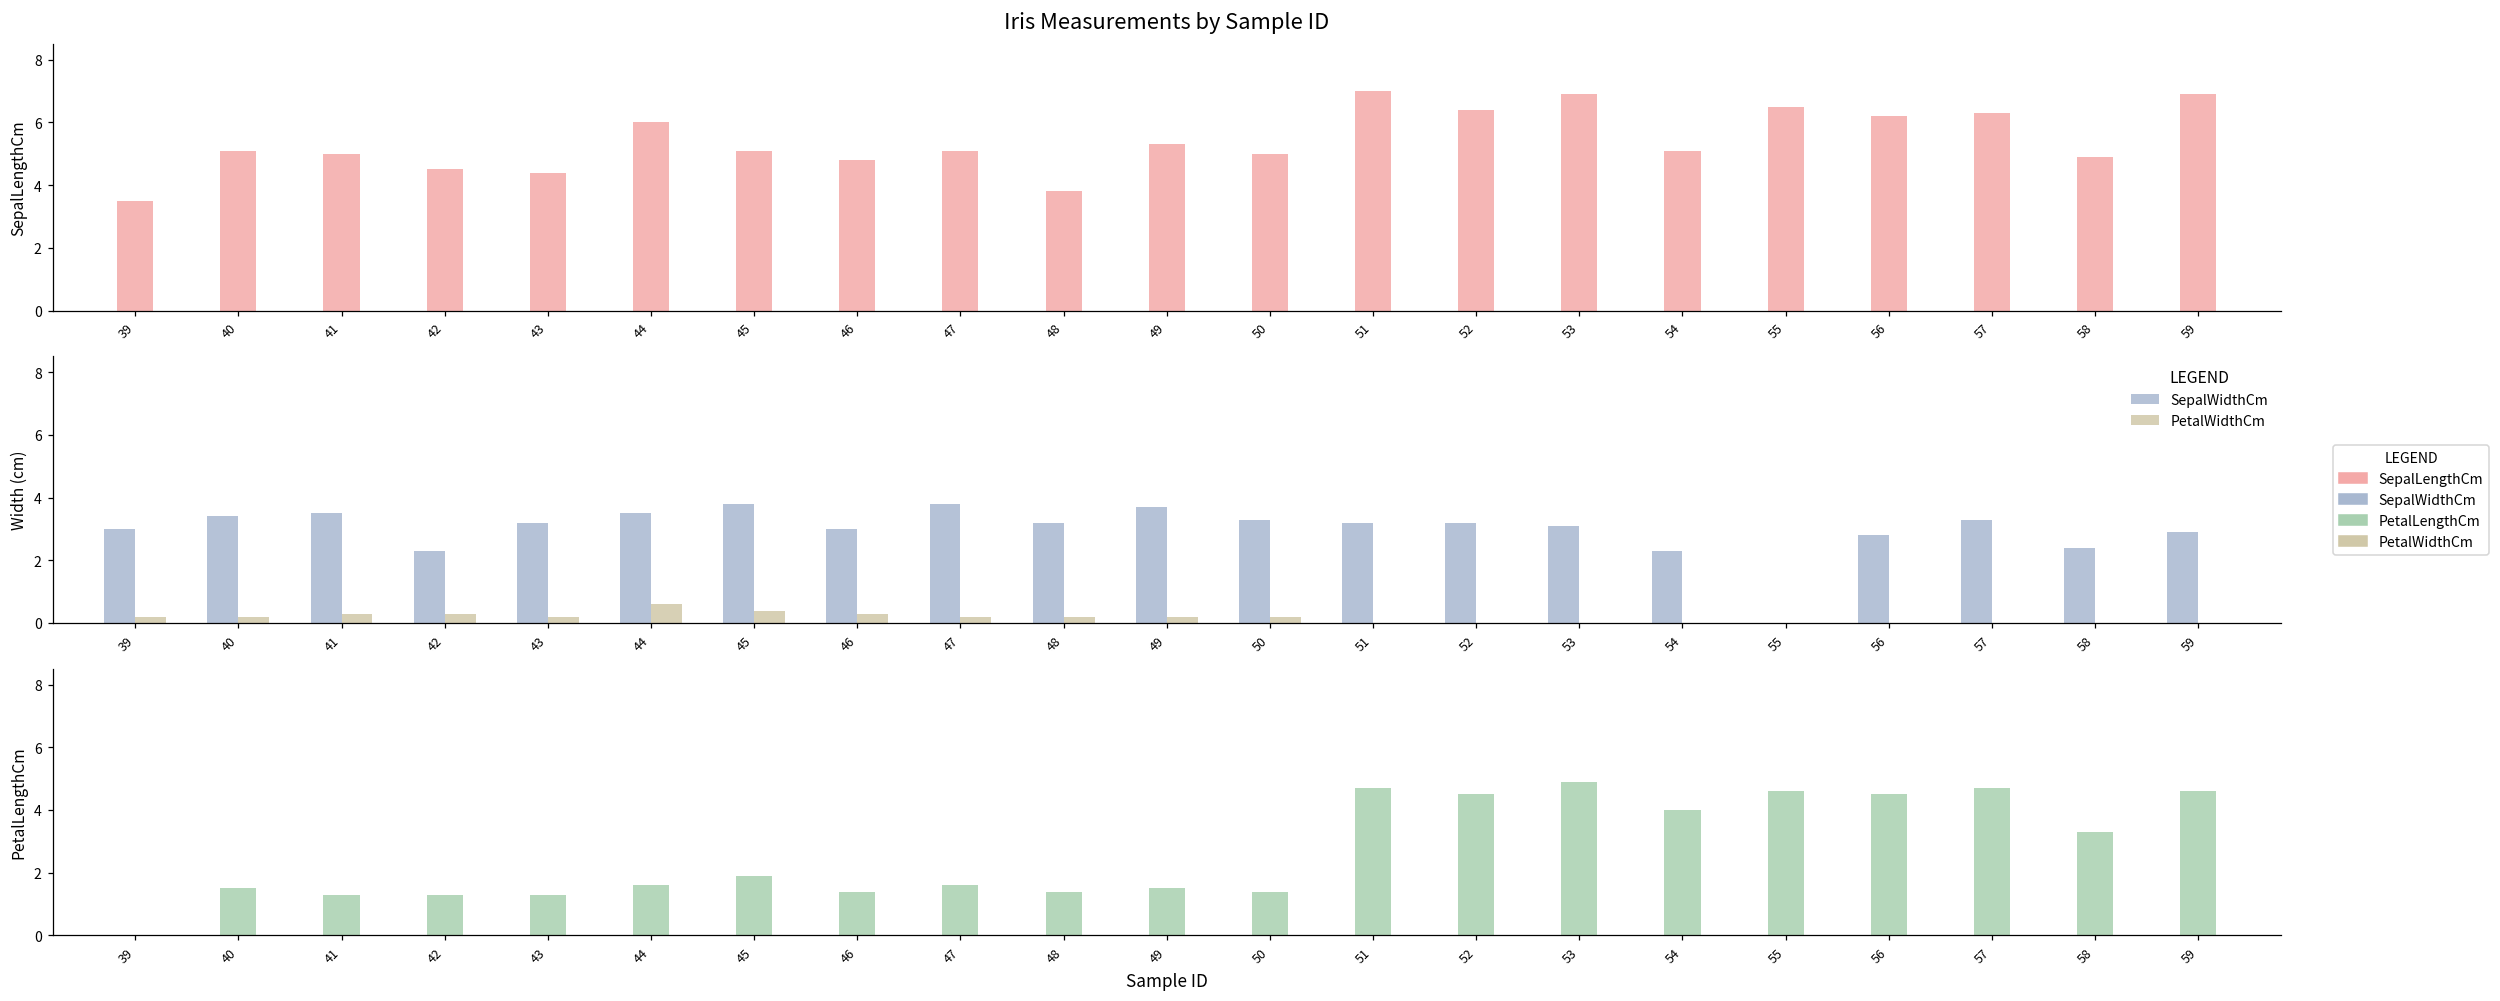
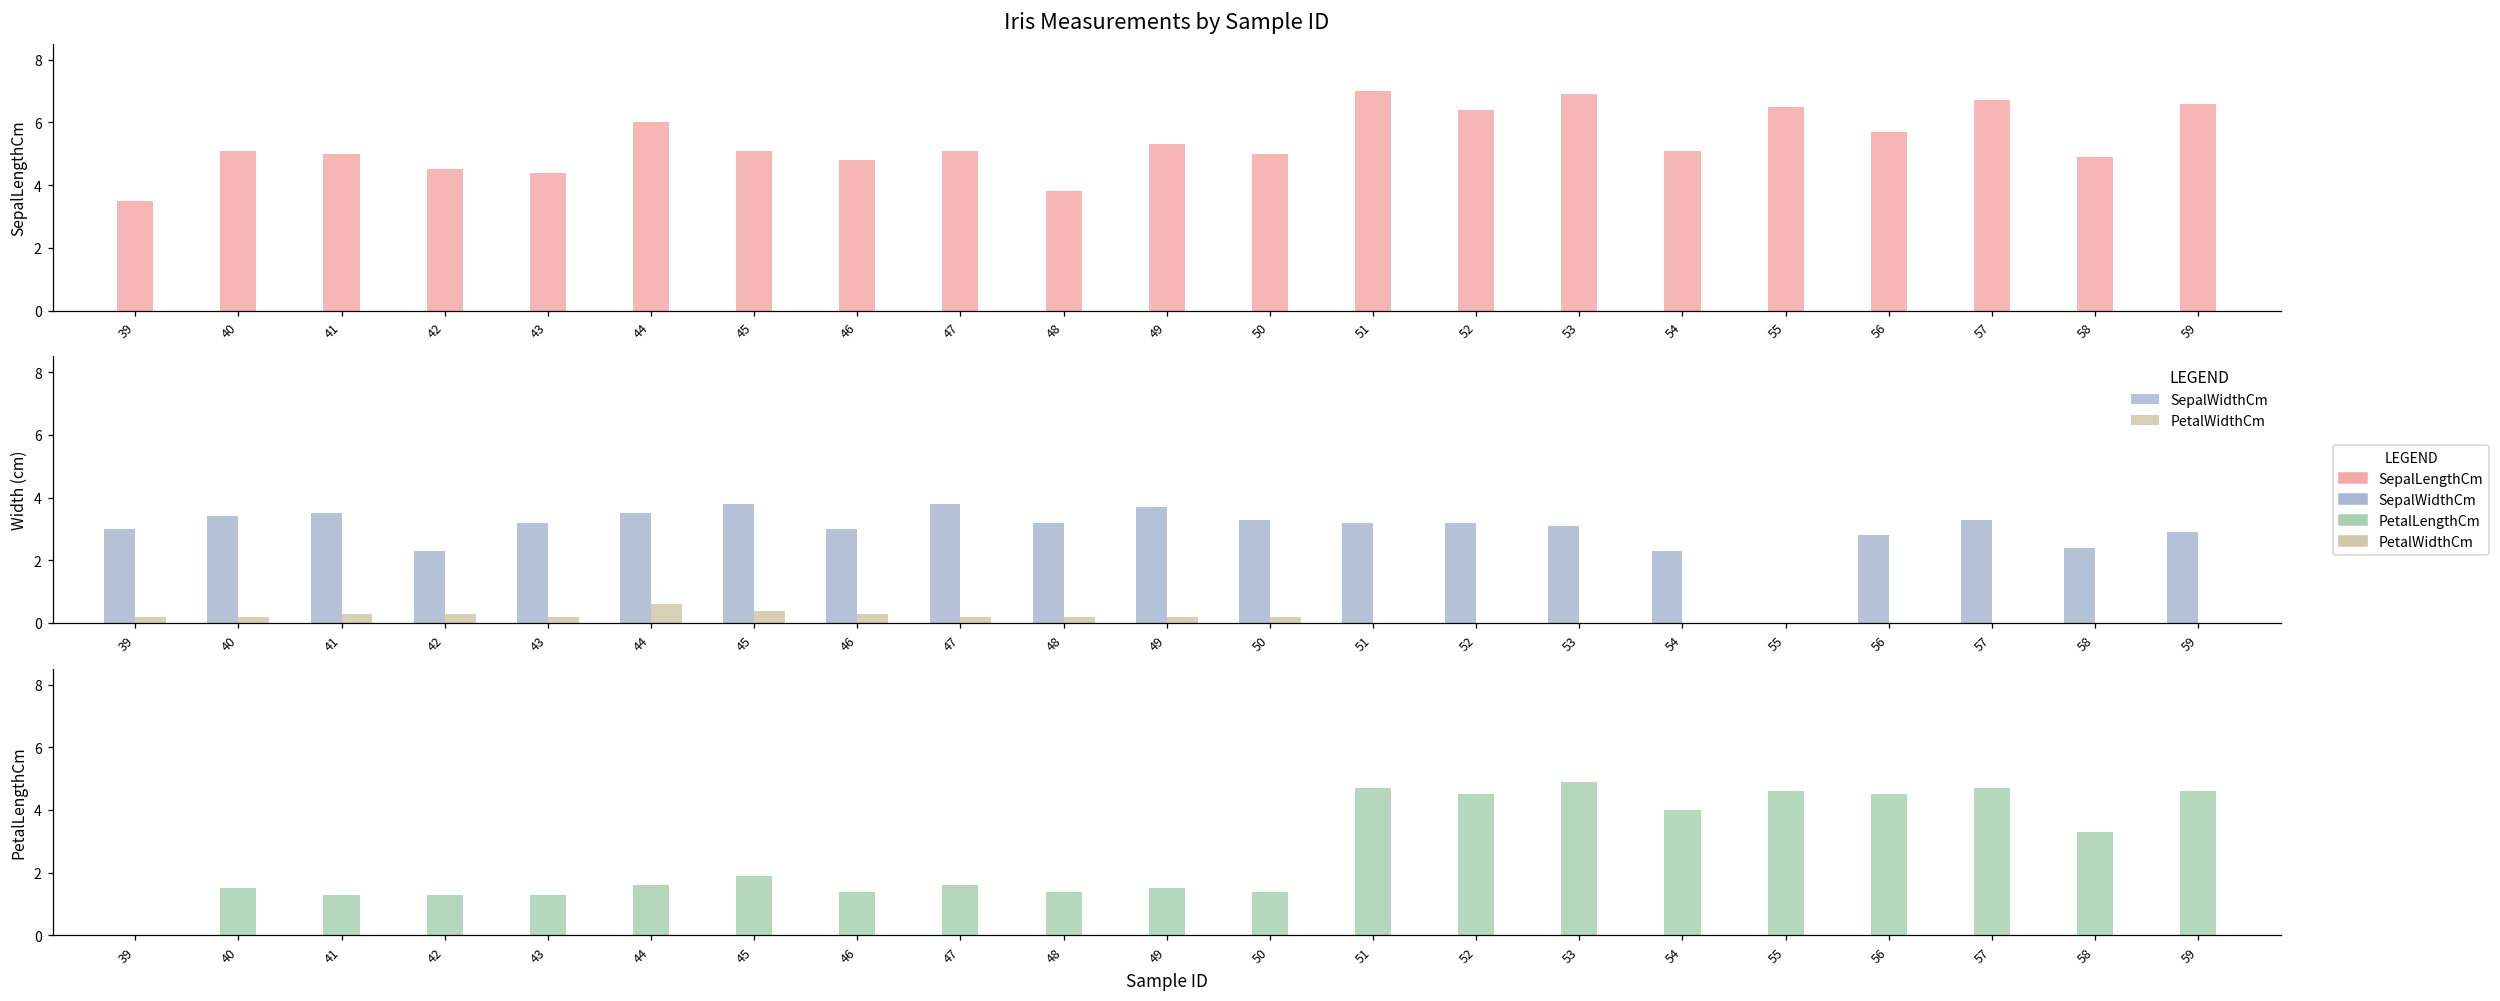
  {
    "Iris Measurements by Sample ID": {
      "39": 3.5,
      "40": 5.1,
      "41": 5.0,
      "42": 4.5,
      "43": 4.4,
      "44": 6.0,
      "45": 5.1,
      "46": 4.8,
      "47": 5.1,
      "48": 3.8,
      "49": 5.3,
      "50": 5.0,
      "51": 7.0,
      "52": 6.4,
      "53": 6.9,
      "54": 5.1,
      "55": 6.5,
-     "56": 6.2,
-     "57": 6.3,
+     "56": 5.7,
+     "57": 6.7,
      "58": 4.9,
-     "59": 6.9
+     "59": 6.6
    }
  }
